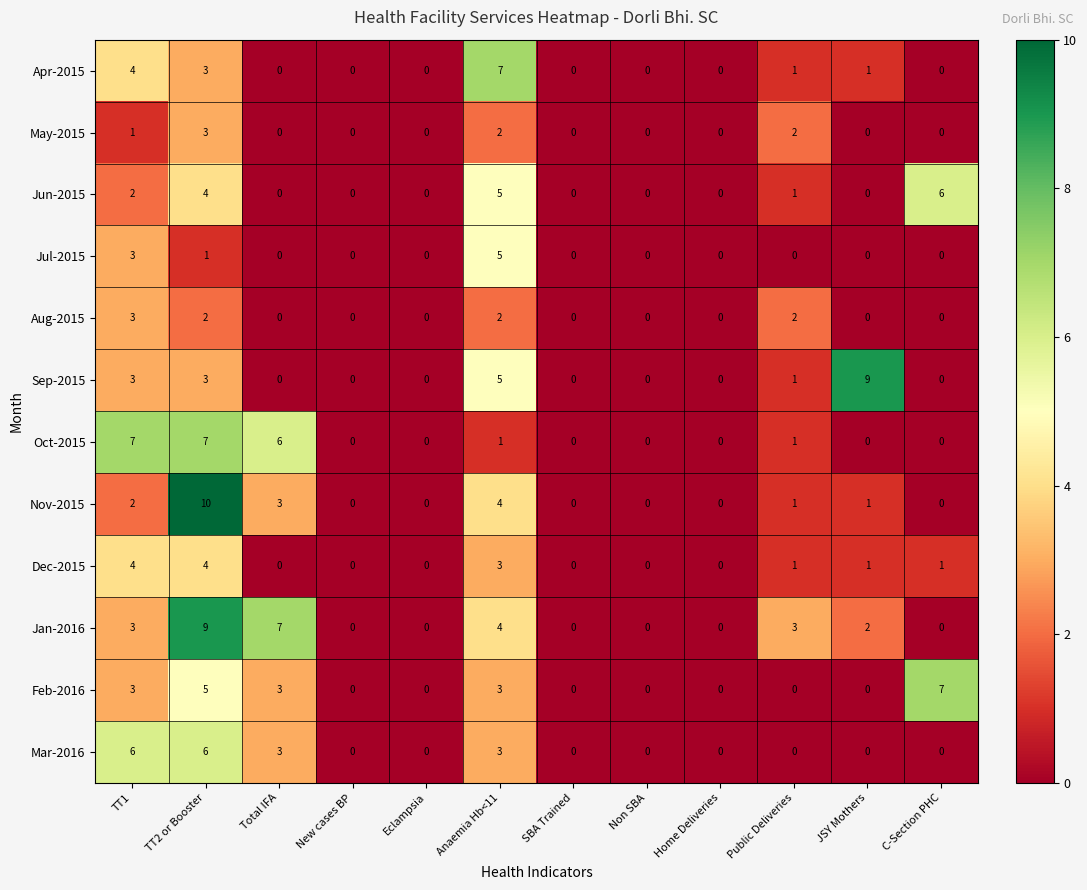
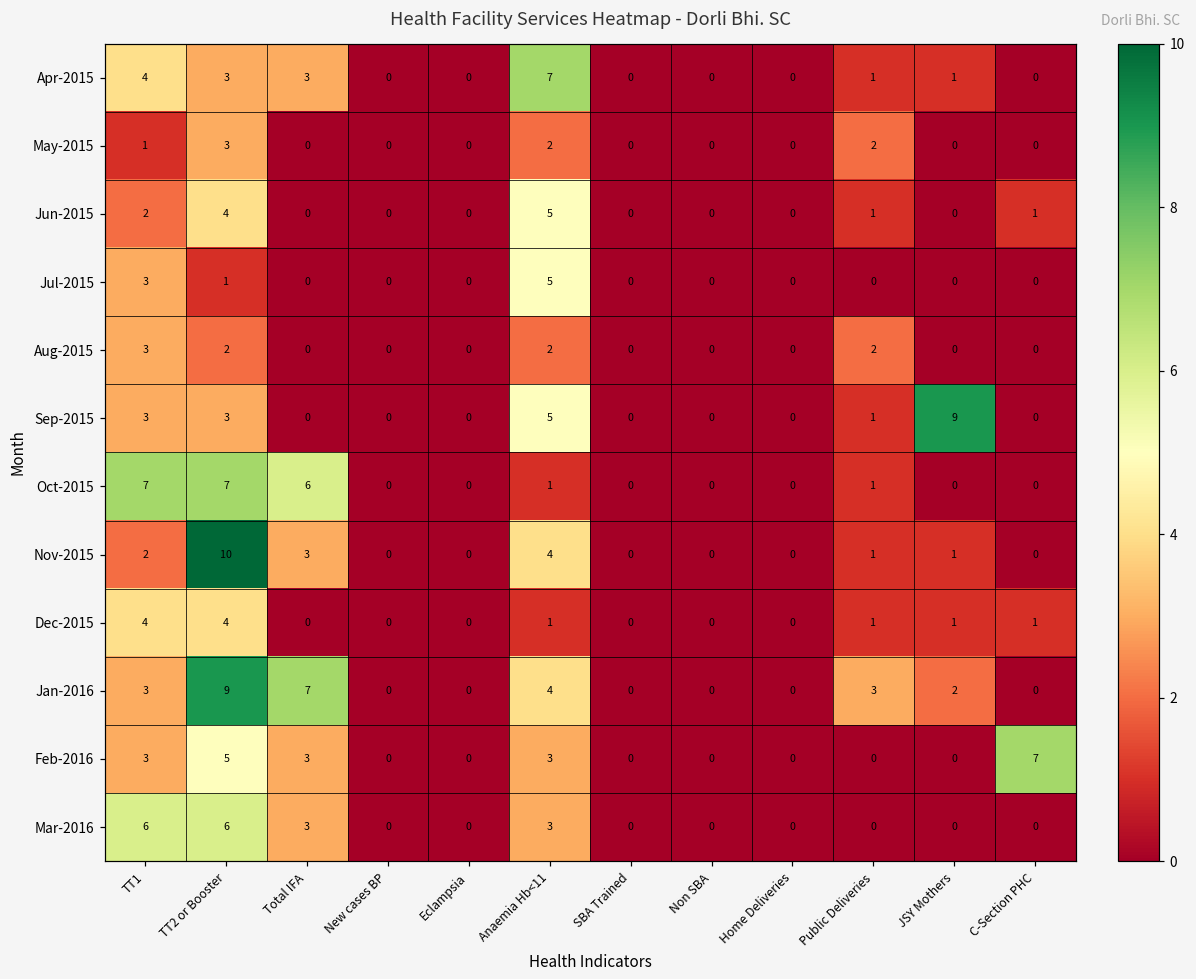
  {
    "Apr-2015": {
      "TT1": 4,
      "TT2 or Booster": 3,
-     "Total IFA": 0,
+     "Total IFA": 3,
      "New cases BP": 0,
      "Eclampsia": 0,
      "Anaemia Hb<11": 7,
      "SBA Trained": 0,
      "Non SBA": 0,
      "Home Deliveries": 0,
      "Public Deliveries": 1,
      "JSY Mothers": 1,
      "C-Section PHC": 0
    },
    "May-2015": {
      "TT1": 1,
      "TT2 or Booster": 3,
      "Total IFA": 0,
      "New cases BP": 0,
      "Eclampsia": 0,
      "Anaemia Hb<11": 2,
      "SBA Trained": 0,
      "Non SBA": 0,
      "Home Deliveries": 0,
      "Public Deliveries": 2,
      "JSY Mothers": 0,
      "C-Section PHC": 0
    },
    "Jun-2015": {
      "TT1": 2,
      "TT2 or Booster": 4,
      "Total IFA": 0,
      "New cases BP": 0,
      "Eclampsia": 0,
      "Anaemia Hb<11": 5,
      "SBA Trained": 0,
      "Non SBA": 0,
      "Home Deliveries": 0,
      "Public Deliveries": 1,
      "JSY Mothers": 0,
-     "C-Section PHC": 6
+     "C-Section PHC": 1
    },
    "Jul-2015": {
      "TT1": 3,
      "TT2 or Booster": 1,
      "Total IFA": 0,
      "New cases BP": 0,
      "Eclampsia": 0,
      "Anaemia Hb<11": 5,
      "SBA Trained": 0,
      "Non SBA": 0,
      "Home Deliveries": 0,
      "Public Deliveries": 0,
      "JSY Mothers": 0,
      "C-Section PHC": 0
    },
    "Aug-2015": {
      "TT1": 3,
      "TT2 or Booster": 2,
      "Total IFA": 0,
      "New cases BP": 0,
      "Eclampsia": 0,
      "Anaemia Hb<11": 2,
      "SBA Trained": 0,
      "Non SBA": 0,
      "Home Deliveries": 0,
      "Public Deliveries": 2,
      "JSY Mothers": 0,
      "C-Section PHC": 0
    },
    "Sep-2015": {
      "TT1": 3,
      "TT2 or Booster": 3,
      "Total IFA": 0,
      "New cases BP": 0,
      "Eclampsia": 0,
      "Anaemia Hb<11": 5,
      "SBA Trained": 0,
      "Non SBA": 0,
      "Home Deliveries": 0,
      "Public Deliveries": 1,
      "JSY Mothers": 9,
      "C-Section PHC": 0
    },
    "Oct-2015": {
      "TT1": 7,
      "TT2 or Booster": 7,
      "Total IFA": 6,
      "New cases BP": 0,
      "Eclampsia": 0,
      "Anaemia Hb<11": 1,
      "SBA Trained": 0,
      "Non SBA": 0,
      "Home Deliveries": 0,
      "Public Deliveries": 1,
      "JSY Mothers": 0,
      "C-Section PHC": 0
    },
    "Nov-2015": {
      "TT1": 2,
      "TT2 or Booster": 10,
      "Total IFA": 3,
      "New cases BP": 0,
      "Eclampsia": 0,
      "Anaemia Hb<11": 4,
      "SBA Trained": 0,
      "Non SBA": 0,
      "Home Deliveries": 0,
      "Public Deliveries": 1,
      "JSY Mothers": 1,
      "C-Section PHC": 0
    },
    "Dec-2015": {
      "TT1": 4,
      "TT2 or Booster": 4,
      "Total IFA": 0,
      "New cases BP": 0,
      "Eclampsia": 0,
-     "Anaemia Hb<11": 3,
+     "Anaemia Hb<11": 1,
      "SBA Trained": 0,
      "Non SBA": 0,
      "Home Deliveries": 0,
      "Public Deliveries": 1,
      "JSY Mothers": 1,
      "C-Section PHC": 1
    },
    "Jan-2016": {
      "TT1": 3,
      "TT2 or Booster": 9,
      "Total IFA": 7,
      "New cases BP": 0,
      "Eclampsia": 0,
      "Anaemia Hb<11": 4,
      "SBA Trained": 0,
      "Non SBA": 0,
      "Home Deliveries": 0,
      "Public Deliveries": 3,
      "JSY Mothers": 2,
      "C-Section PHC": 0
    },
    "Feb-2016": {
      "TT1": 3,
      "TT2 or Booster": 5,
      "Total IFA": 3,
      "New cases BP": 0,
      "Eclampsia": 0,
      "Anaemia Hb<11": 3,
      "SBA Trained": 0,
      "Non SBA": 0,
      "Home Deliveries": 0,
      "Public Deliveries": 0,
      "JSY Mothers": 0,
      "C-Section PHC": 7
    },
    "Mar-2016": {
      "TT1": 6,
      "TT2 or Booster": 6,
      "Total IFA": 3,
      "New cases BP": 0,
      "Eclampsia": 0,
      "Anaemia Hb<11": 3,
      "SBA Trained": 0,
      "Non SBA": 0,
      "Home Deliveries": 0,
      "Public Deliveries": 0,
      "JSY Mothers": 0,
      "C-Section PHC": 0
    }
  }
